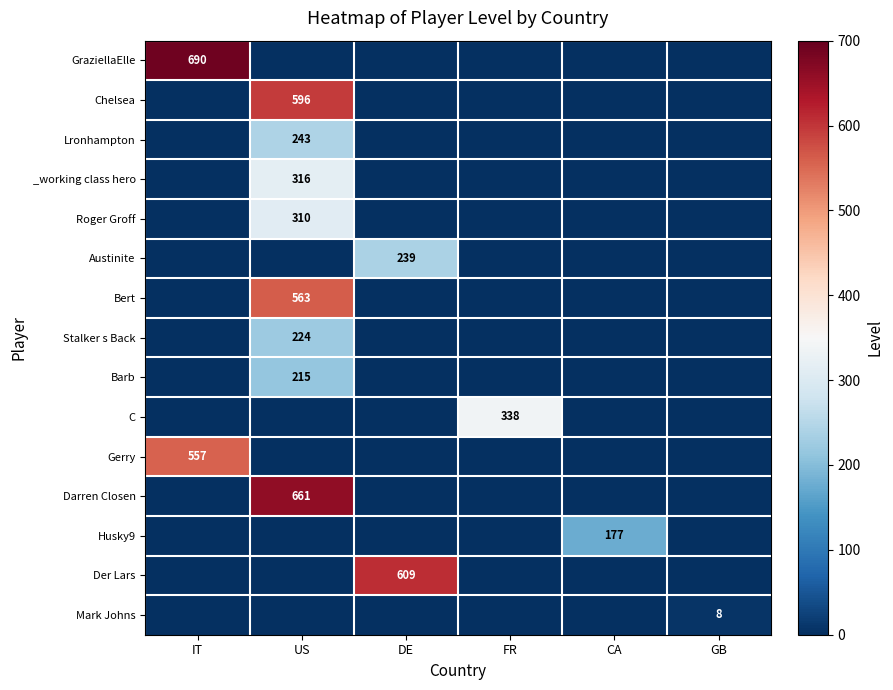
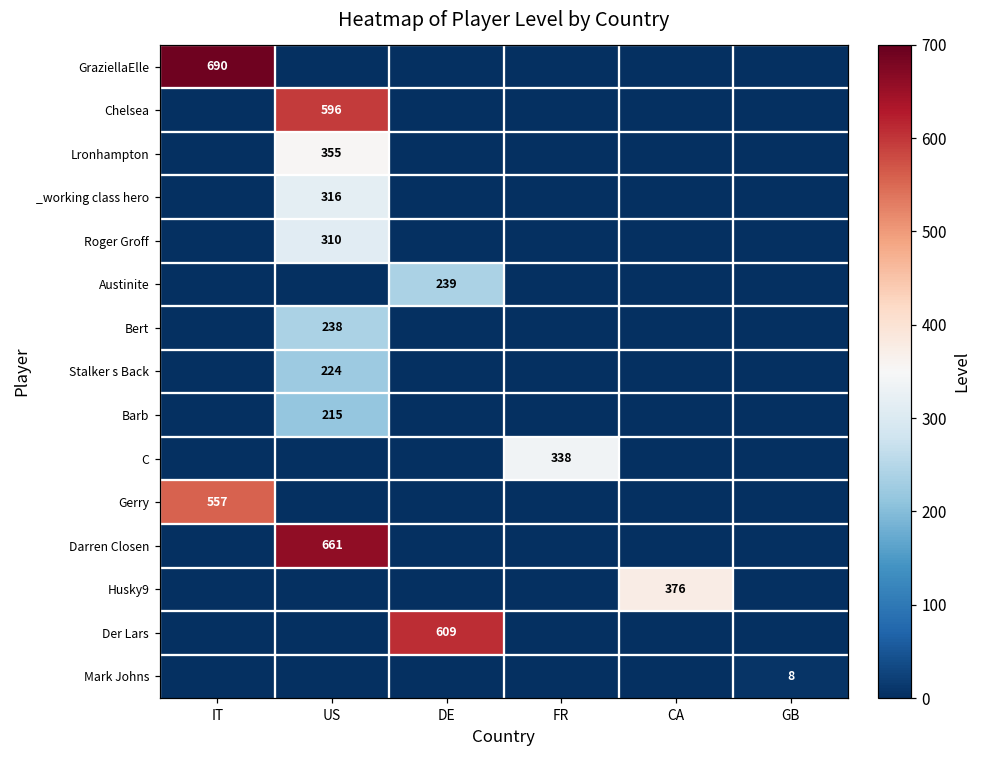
  {
    "GraziellaElle": {
      "IT": 690
    },
    "Chelsea": {
      "US": 596
    },
    "Lronhampton": {
-     "US": 243
+     "US": 355
    },
    "_working class hero": {
      "US": 316
    },
    "Roger Groff": {
      "US": 310
    },
    "Austinite": {
      "DE": 239
    },
    "Bert": {
-     "US": 563
+     "US": 238
    },
    "Stalker s Back": {
      "US": 224
    },
    "Barb": {
      "US": 215
    },
    "C": {
      "FR": 338
    },
    "Gerry": {
      "IT": 557
    },
    "Darren Closen": {
      "US": 661
    },
    "Husky9": {
-     "CA": 177
+     "CA": 376
    },
    "Der Lars": {
      "DE": 609
    },
    "Mark Johns": {
      "GB": 8
    }
  }
